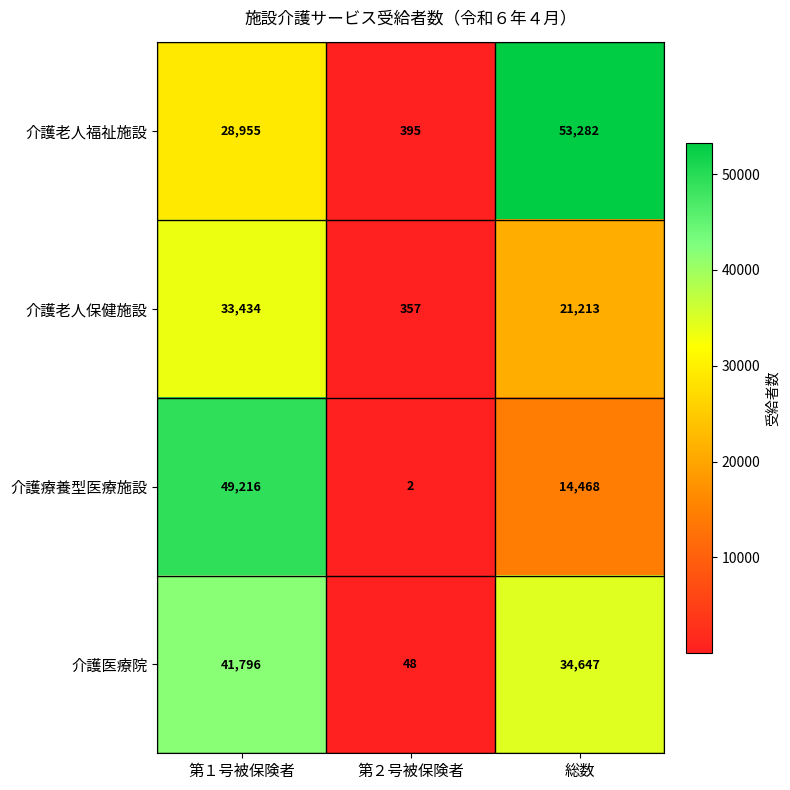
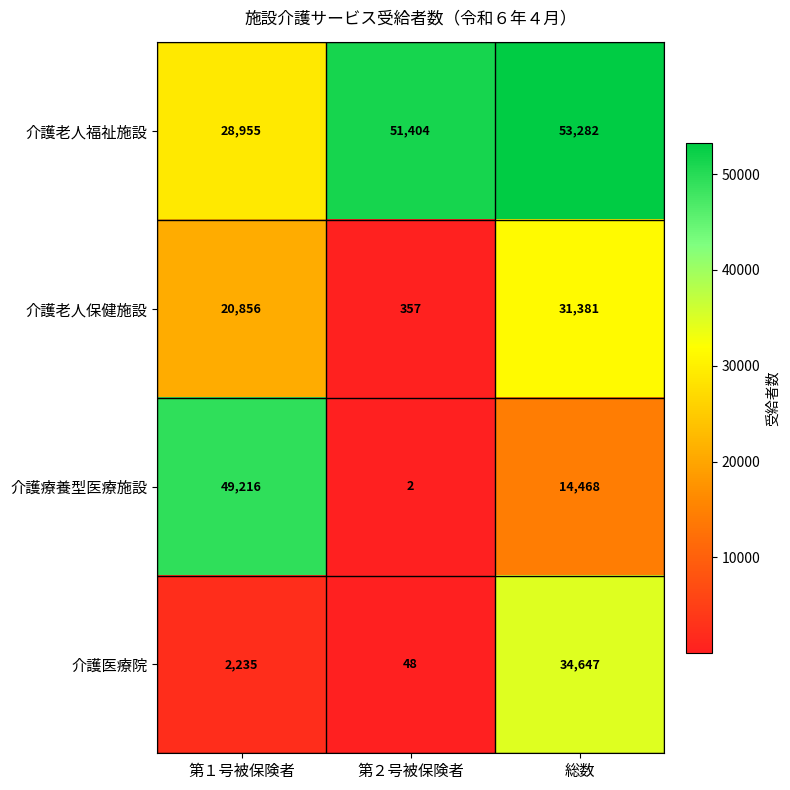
  {
    "介護老人福祉施設": {
      "第１号被保険者": "28,955",
-     "第２号被保険者": "395",
+     "第２号被保険者": "51,404",
      "総数": "53,282"
    },
    "介護老人保健施設": {
-     "第１号被保険者": "33,434",
+     "第１号被保険者": "20,856",
      "第２号被保険者": "357",
-     "総数": "21,213"
+     "総数": "31,381"
    },
    "介護療養型医療施設": {
      "第１号被保険者": "49,216",
      "第２号被保険者": "2",
      "総数": "14,468"
    },
    "介護医療院": {
-     "第１号被保険者": "41,796",
+     "第１号被保険者": "2,235",
      "第２号被保険者": "48",
      "総数": "34,647"
    }
  }
